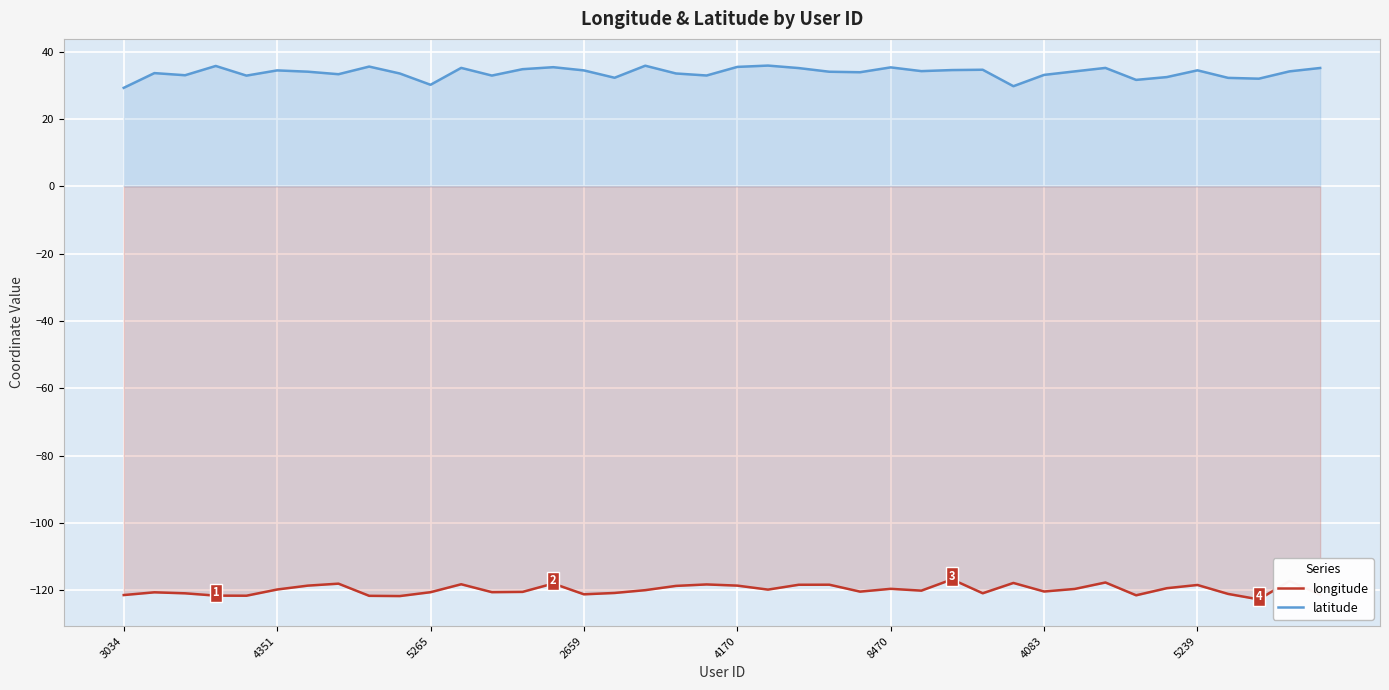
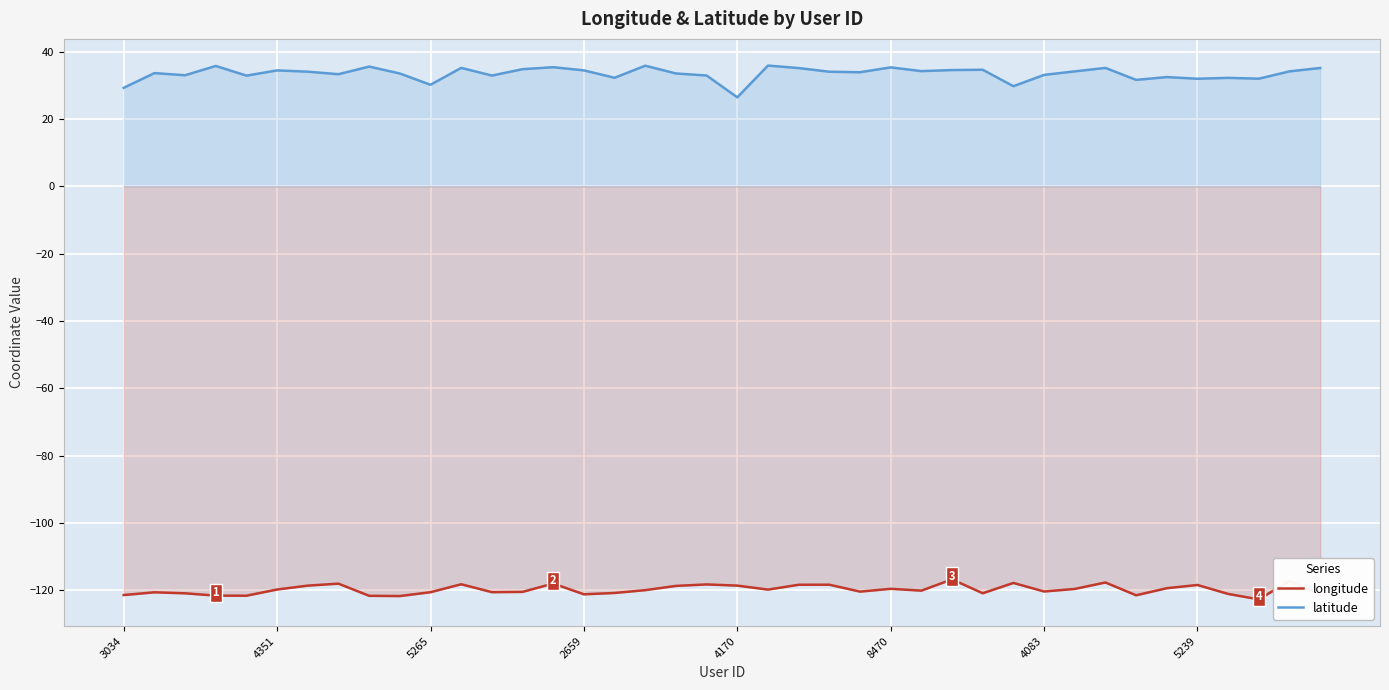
  {
    "latitude": {
      "3034": 29,
      "4351": 34,
      "5265": 30,
      "2659": 34,
-     "4170": 35,
+     "4170": 26,
      "8470": 35,
      "4083": 33,
-     "5239": 34
+     "5239": 32
    }
  }
